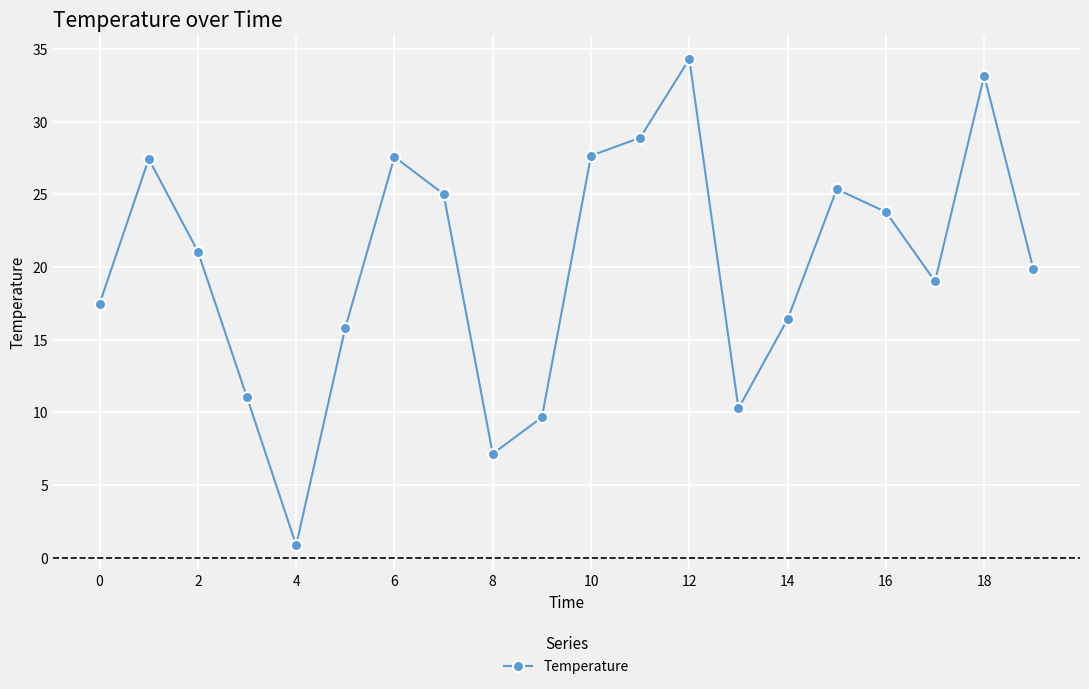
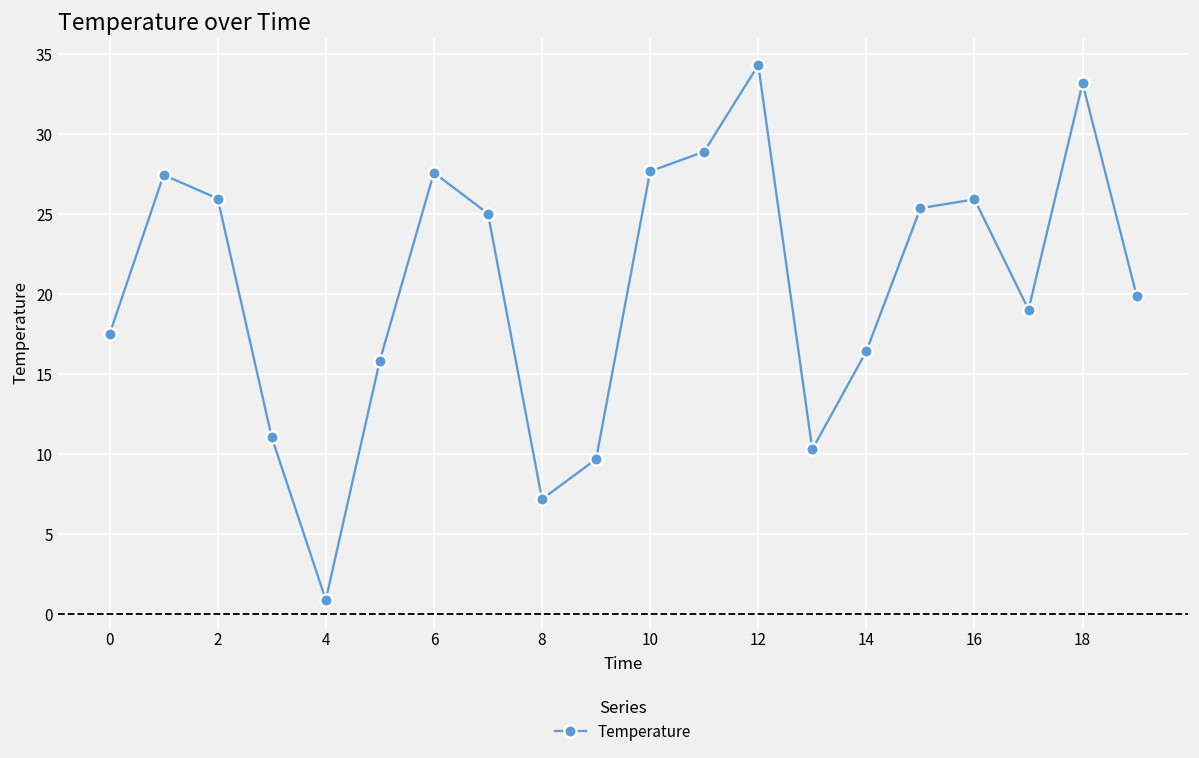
  {
    "0": 17.5,
-   "2": 21.1,
+   "2": 26.0,
    "4": 0.9,
    "6": 27.6,
    "8": 7.1,
    "10": 27.6,
    "12": 34.3,
    "14": 16.4,
-   "16": 23.8,
+   "16": 25.9,
    "18": 33.2
  }
